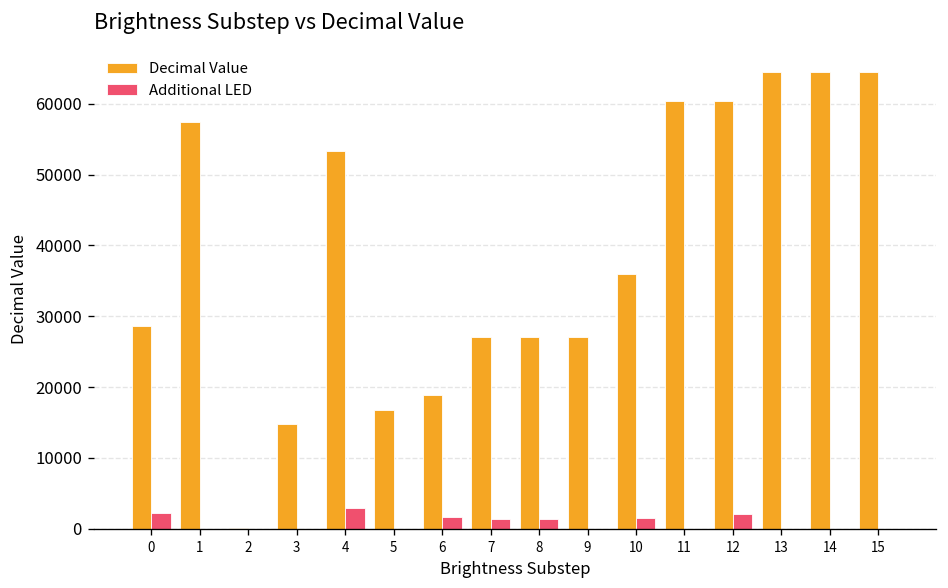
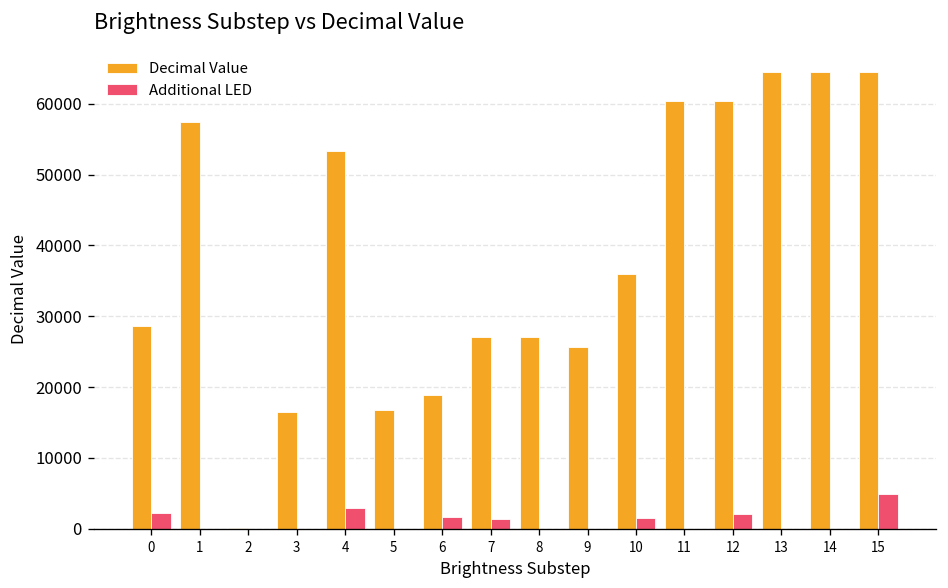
  {
    "Decimal Value": {
      "0": 29000,
      "1": 57000,
-     "3": 15000,
+     "3": 17000,
      "4": 53000,
      "5": 17000,
      "6": 19000,
      "7": 27000,
      "8": 27000,
-     "9": 27000,
+     "9": 26000,
      "10": 36000,
      "11": 60000,
      "12": 60000,
      "13": 64000,
      "14": 65000,
      "15": 65000
    },
    "Additional LED": {
      "0": 2000,
      "4": 3000,
      "6": 2000,
      "7": 1000,
-     "8": 1000,
+     "8": 0,
      "10": 2000,
      "12": 2000,
-     "15": 0
+     "15": 5000
    }
  }
